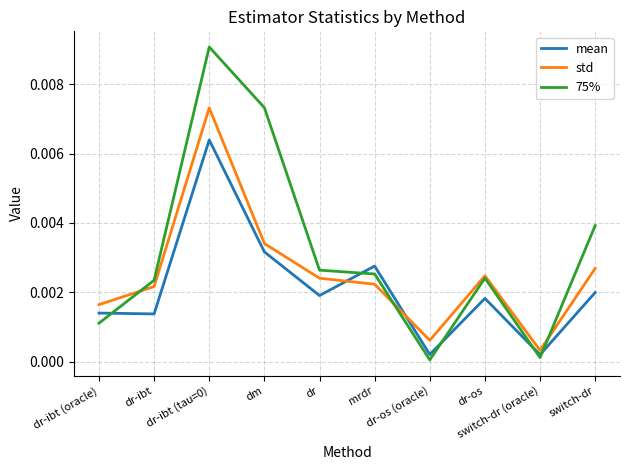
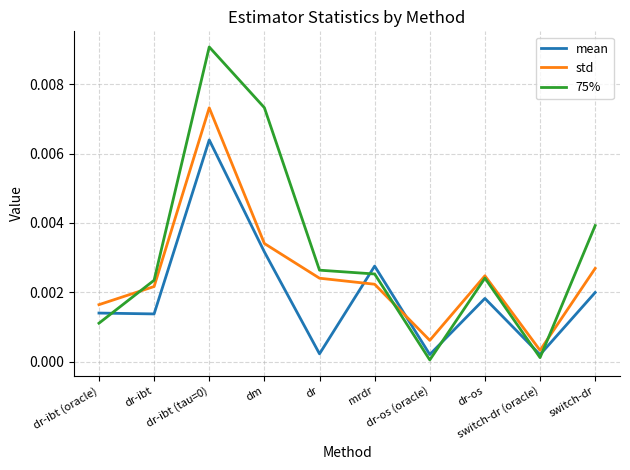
  {
    "mean": {
      "dr-ibt (oracle)": 0.0014,
      "dr-ibt": 0.0014,
      "dr-ibt (tau=0)": 0.0064,
      "dm": 0.0032,
-     "dr": 0.0019,
+     "dr": 0.0002,
      "mrdr": 0.0028,
      "dr-os (oracle)": 0.0002,
      "dr-os": 0.0018,
      "switch-dr (oracle)": 0.0002,
      "switch-dr": 0.0020
    },
    "std": {
      "dr-ibt (oracle)": 0.0016,
      "dr-ibt": 0.0022,
      "dr-ibt (tau=0)": 0.0073,
      "dm": 0.0034,
      "dr": 0.0024,
      "mrdr": 0.0022,
      "dr-os (oracle)": 0.0006,
      "switch-dr (oracle)": 0.0003,
      "switch-dr": 0.0027
    },
    "75%": {
      "dr-ibt (oracle)": 0.0011,
      "dr-ibt": 0.0023,
      "dr-ibt (tau=0)": 0.0091,
      "dm": 0.0073,
      "dr": 0.0026,
      "mrdr": 0.0025,
      "dr-os (oracle)": 0.0000,
      "switch-dr (oracle)": 0.0001,
      "switch-dr": 0.0039
    }
  }
